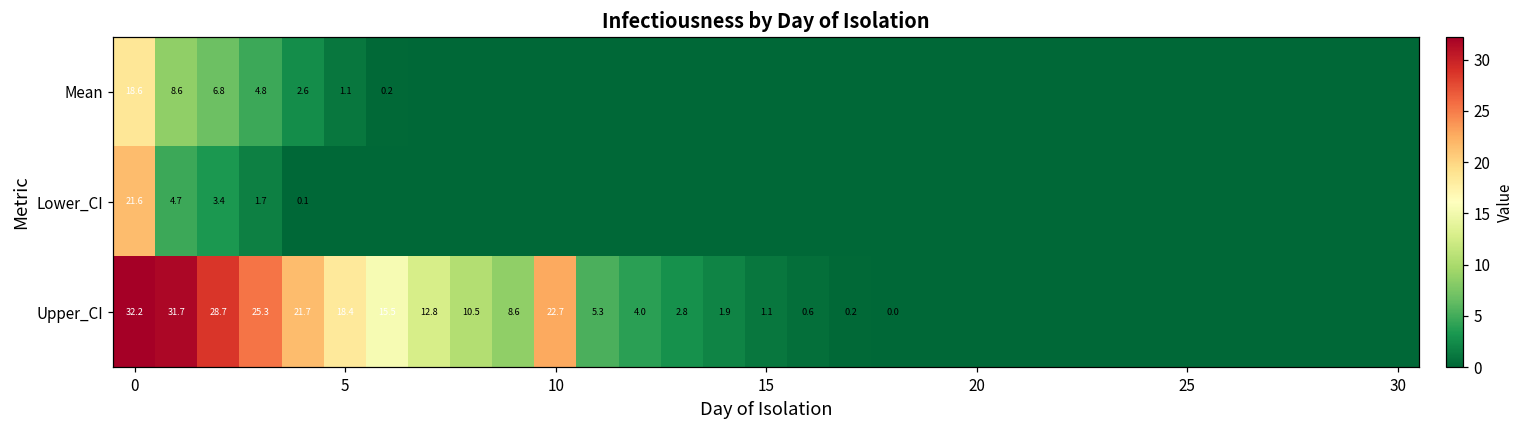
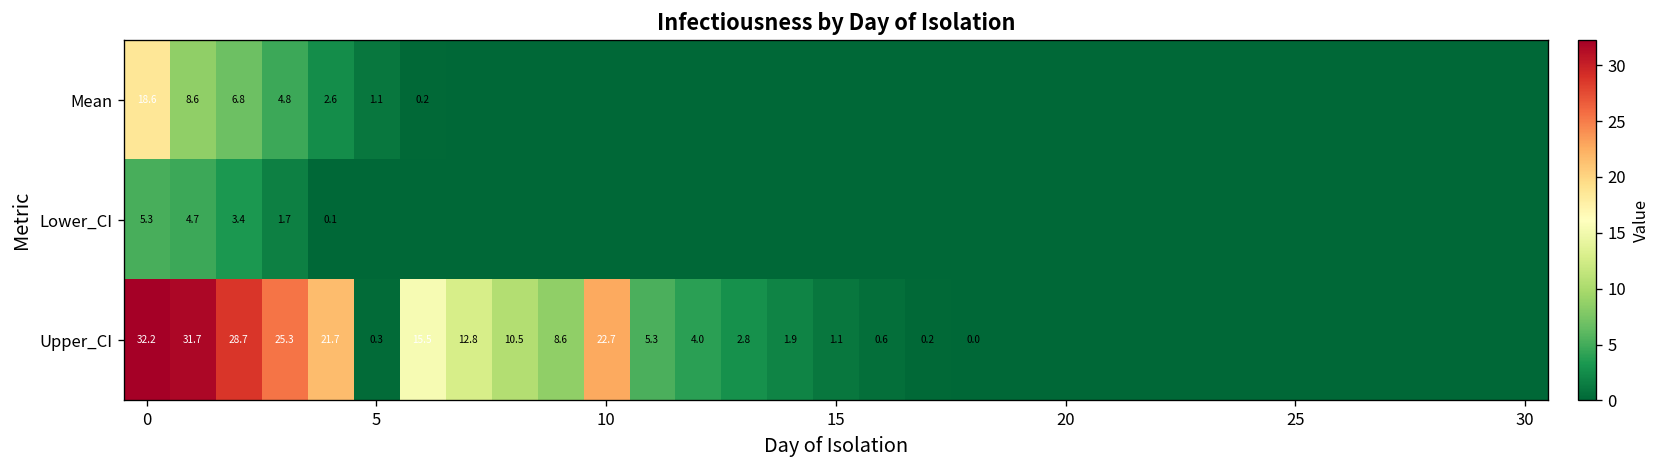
  {
    "Mean": {
      "0": 18.6,
      "5": 1.1
    },
    "Lower_CI": {
-     "0": 21.6
+     "0": 5.3
    },
    "Upper_CI": {
      "0": 32.2,
-     "5": 18.4,
+     "5": 0.3,
      "10": 22.7,
      "15": 1.1
    }
  }
